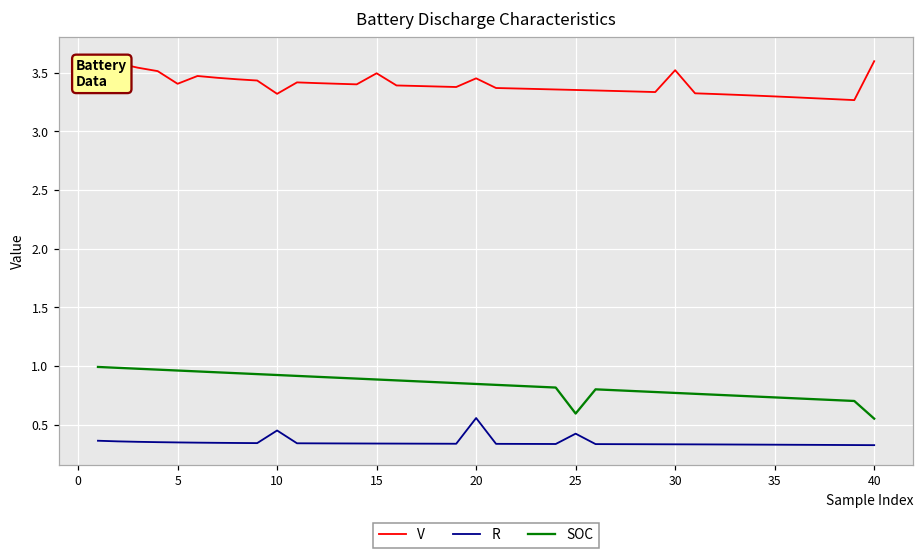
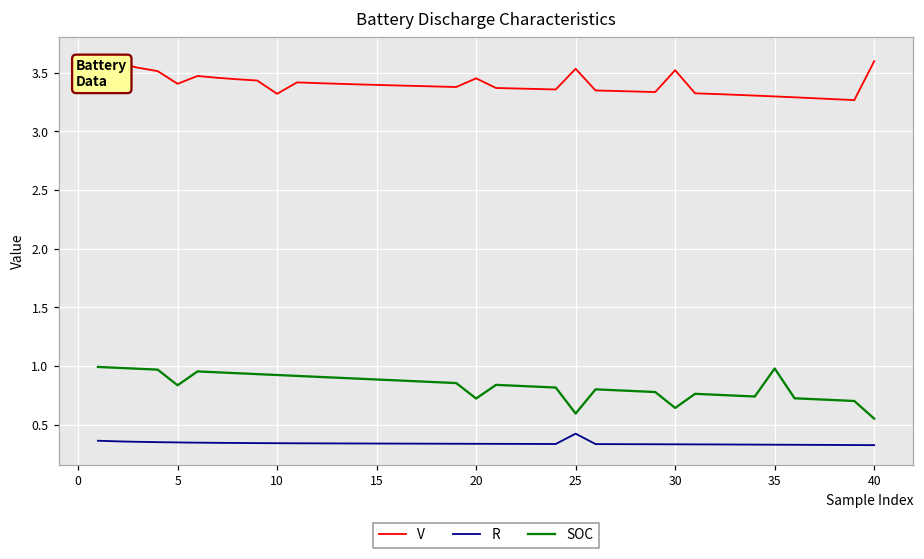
  {
    "V": {
      "5": 3.41,
      "10": 3.32,
-     "15": 3.50,
+     "15": 3.40,
      "20": 3.45,
-     "25": 3.35,
+     "25": 3.53,
      "30": 3.52,
      "35": 3.30,
      "40": 3.60
    },
    "R": {
      "5": 0.35,
-     "10": 0.45,
+     "10": 0.34,
      "15": 0.34,
-     "20": 0.56,
+     "20": 0.34,
      "25": 0.42,
      "30": 0.33,
      "35": 0.33,
      "40": 0.33
    },
    "SOC": {
-     "5": 0.96,
+     "5": 0.84,
      "10": 0.92,
      "15": 0.89,
-     "20": 0.85,
+     "20": 0.72,
      "25": 0.60,
-     "30": 0.77,
-     "35": 0.73,
+     "30": 0.64,
+     "35": 0.98,
      "40": 0.55
    }
  }
